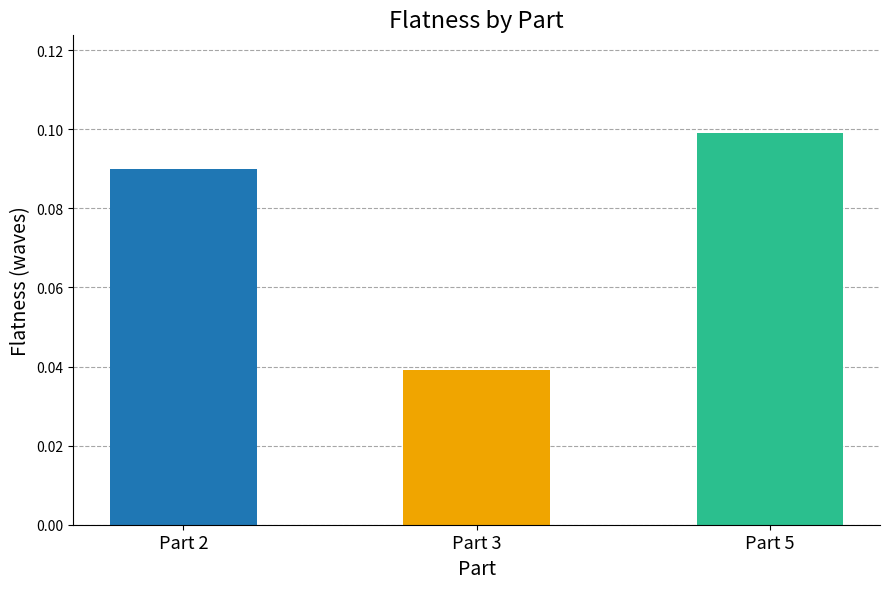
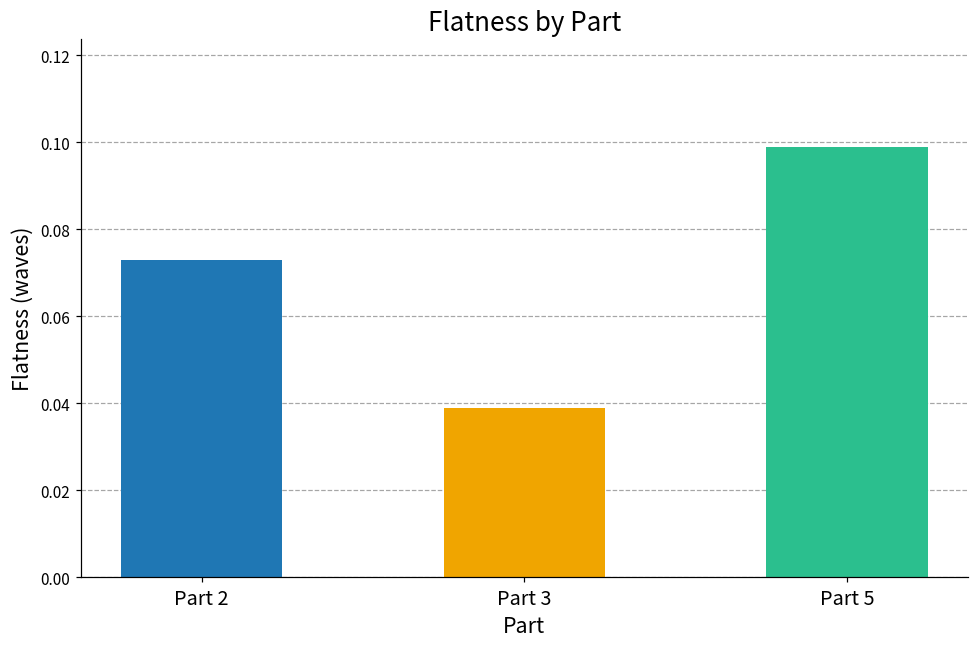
  {
-   "Part 2": 0.090,
+   "Part 2": 0.073,
    "Part 3": 0.039,
    "Part 5": 0.099
  }
